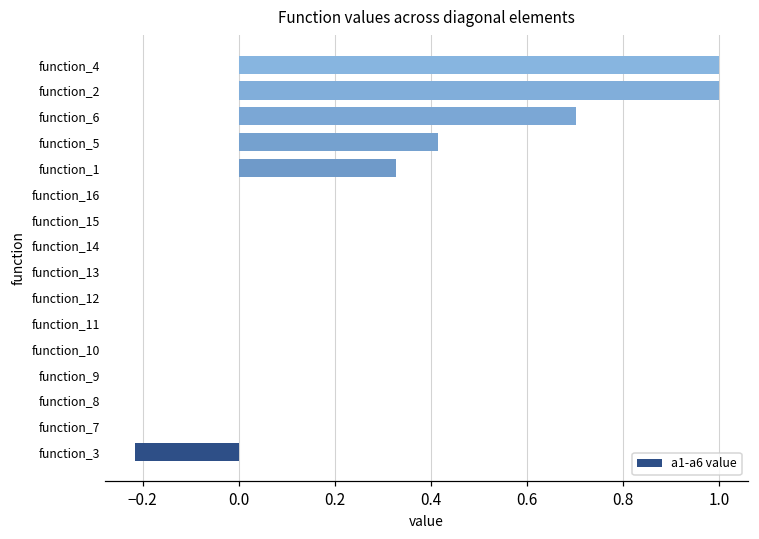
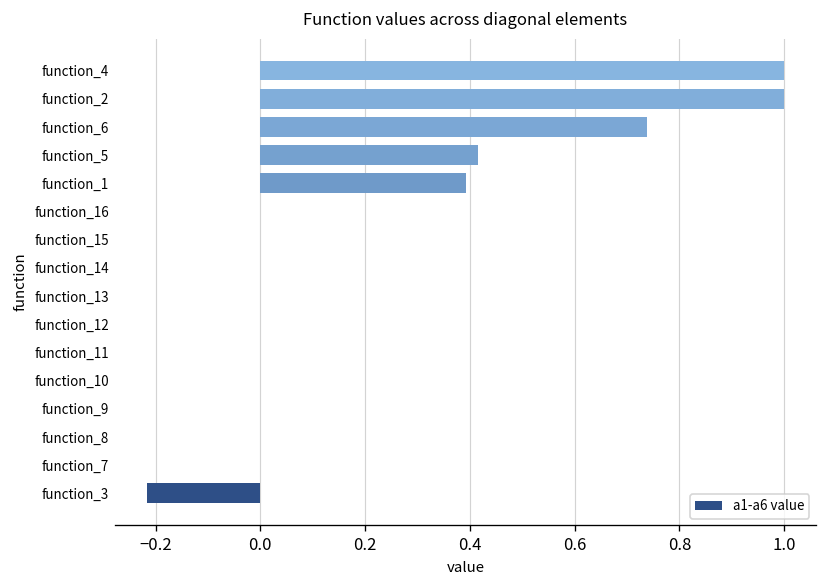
  {
    "function_4": 1.00,
    "function_2": 1.00,
-   "function_6": 0.70,
+   "function_6": 0.74,
    "function_5": 0.41,
-   "function_1": 0.33,
+   "function_1": 0.39,
    "function_16": 0.00,
    "function_15": 0.00,
    "function_14": 0.00,
    "function_13": 0.00,
    "function_12": 0.00,
    "function_11": 0.00,
    "function_10": 0.00,
    "function_9": 0.00,
    "function_8": 0.00,
    "function_7": 0.00,
    "function_3": -0.22
  }
